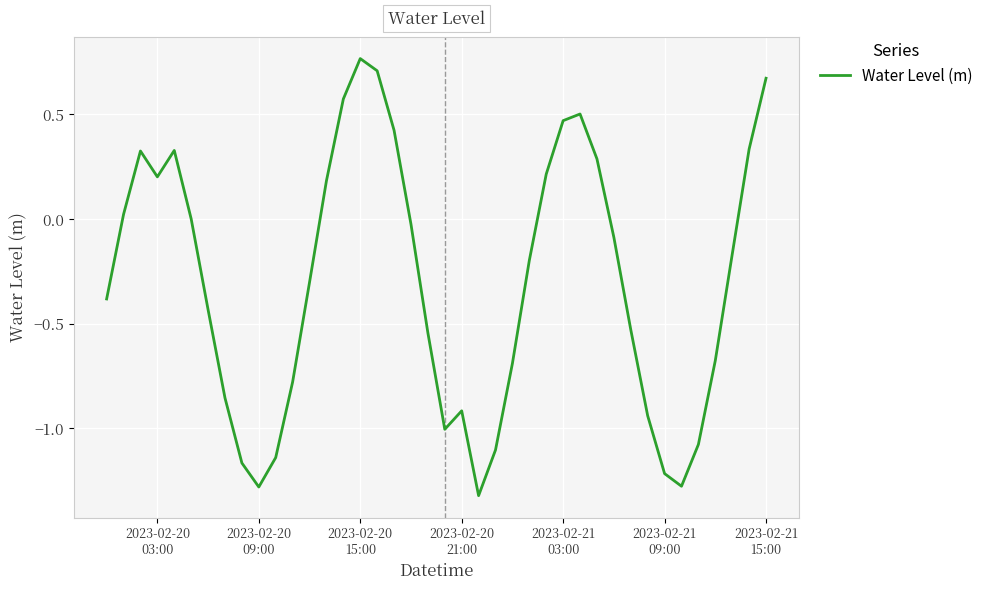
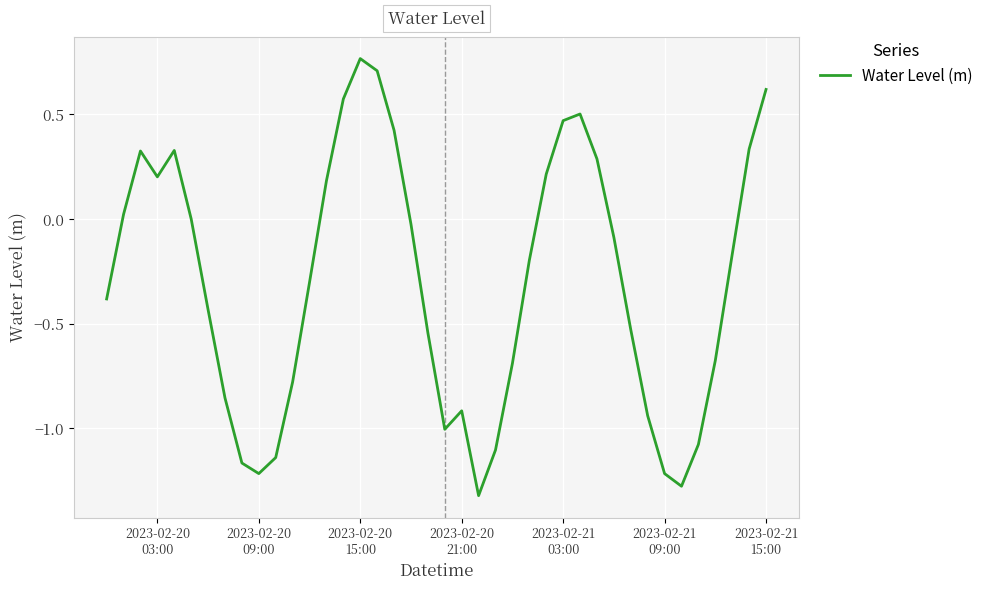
  {
    "2023-02-20 03:00": 0.20,
-   "2023-02-20 09:00": -1.28,
+   "2023-02-20 09:00": -1.22,
    "2023-02-20 15:00": 0.77,
    "2023-02-20 21:00": -0.92,
    "2023-02-21 03:00": 0.47,
    "2023-02-21 09:00": -1.22,
-   "2023-02-21 15:00": 0.67
+   "2023-02-21 15:00": 0.62
  }
